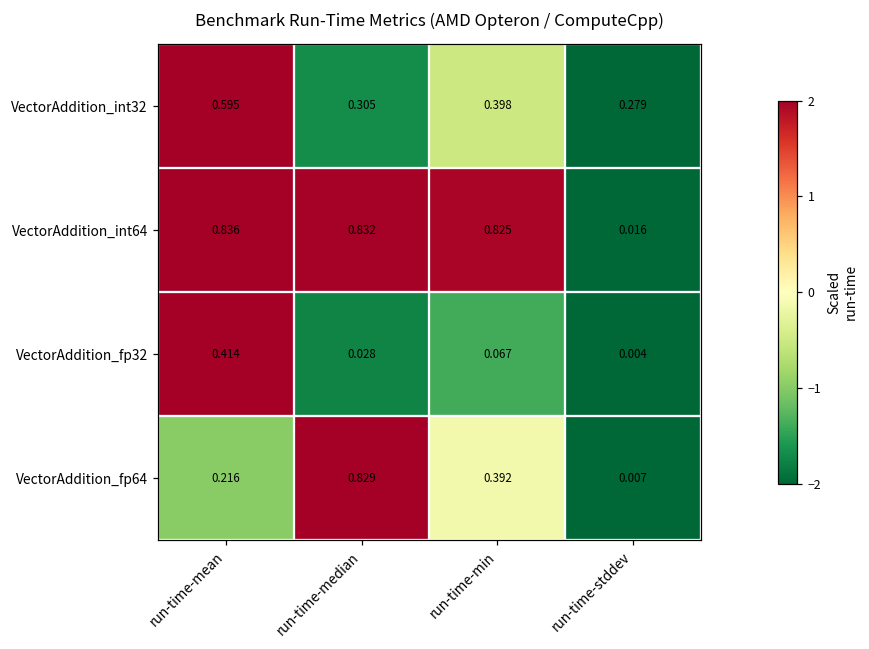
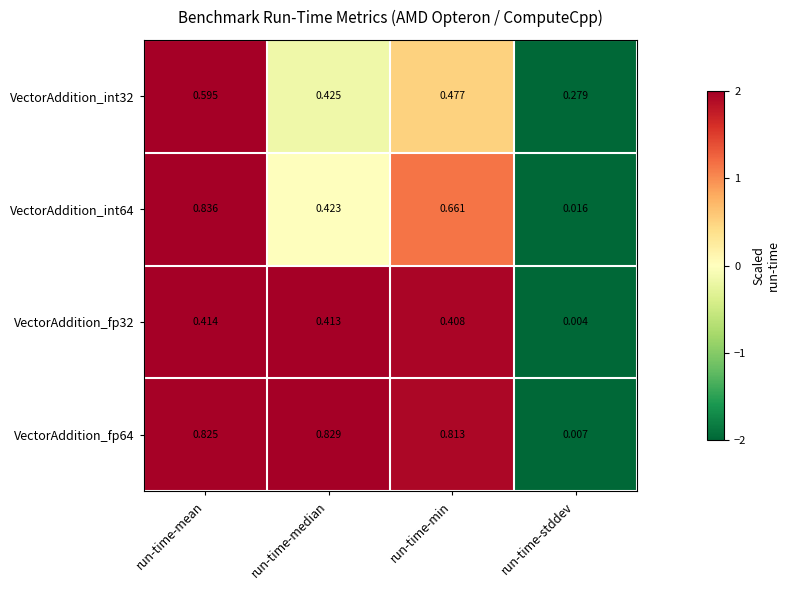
  {
    "VectorAddition_int32": {
      "run-time-mean": 0.595,
-     "run-time-median": 0.305,
-     "run-time-min": 0.398,
+     "run-time-median": 0.425,
+     "run-time-min": 0.477,
      "run-time-stddev": 0.279
    },
    "VectorAddition_int64": {
      "run-time-mean": 0.836,
-     "run-time-median": 0.832,
-     "run-time-min": 0.825,
+     "run-time-median": 0.423,
+     "run-time-min": 0.661,
      "run-time-stddev": 0.016
    },
    "VectorAddition_fp32": {
      "run-time-mean": 0.414,
-     "run-time-median": 0.028,
-     "run-time-min": 0.067,
+     "run-time-median": 0.413,
+     "run-time-min": 0.408,
      "run-time-stddev": 0.004
    },
    "VectorAddition_fp64": {
-     "run-time-mean": 0.216,
+     "run-time-mean": 0.825,
      "run-time-median": 0.829,
-     "run-time-min": 0.392,
+     "run-time-min": 0.813,
      "run-time-stddev": 0.007
    }
  }
